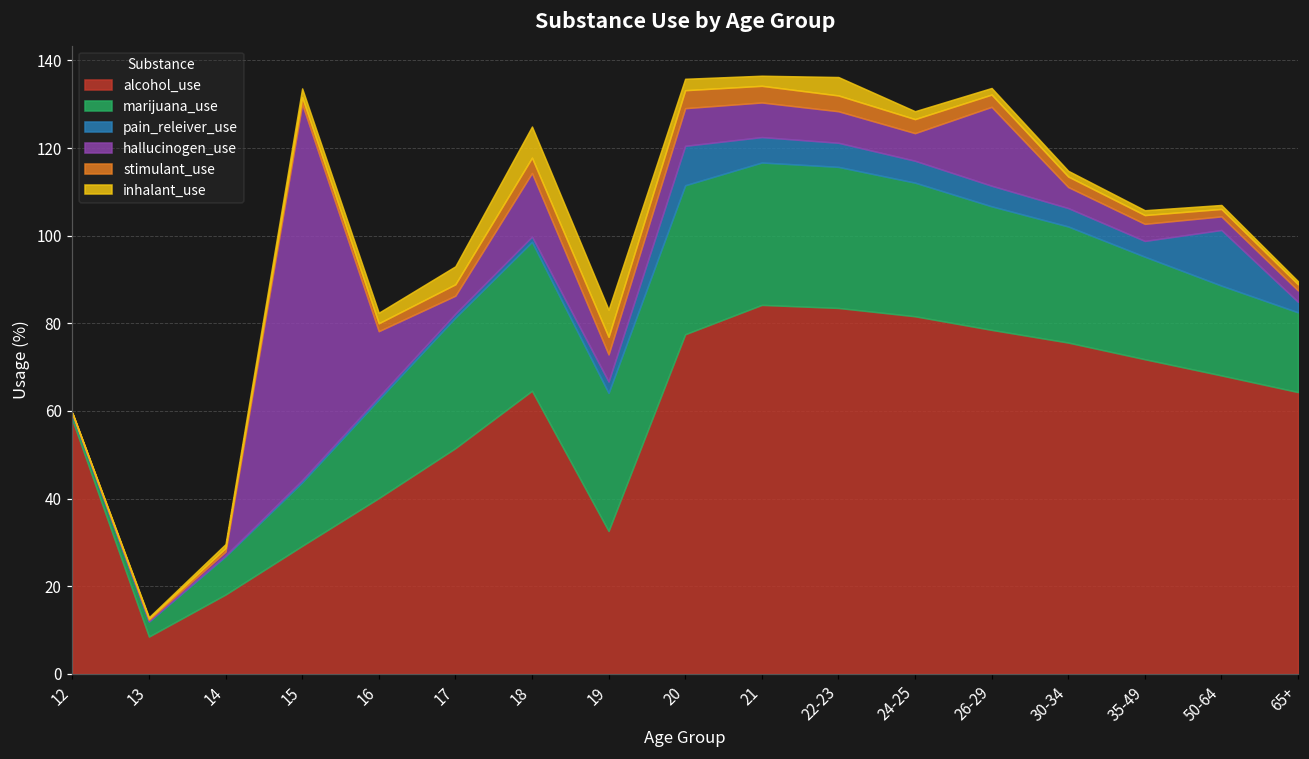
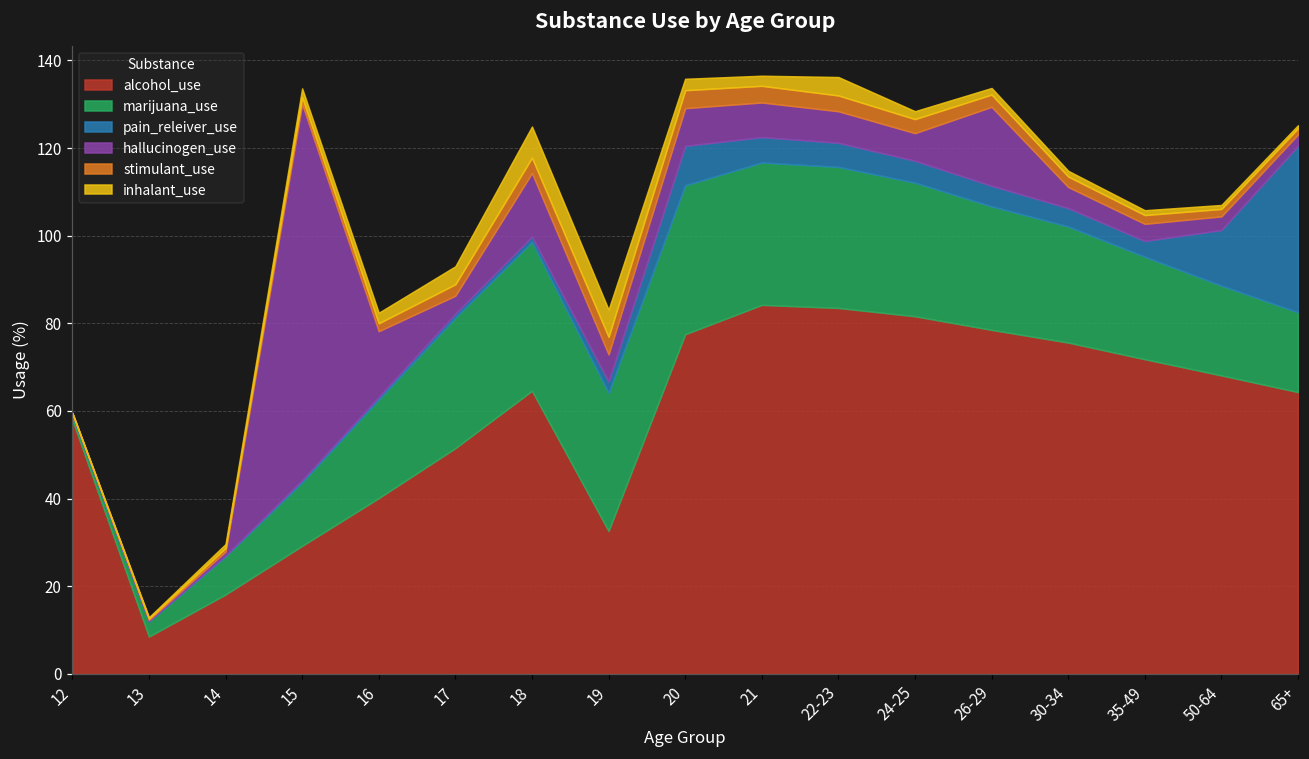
  {
    "alcohol_use": {
      "12": 58,
      "13": 9,
      "14": 18,
      "15": 29,
      "16": 40,
      "17": 52,
      "18": 65,
      "19": 33,
      "20": 78,
      "21": 84,
      "22-23": 84,
      "24-25": 82,
      "26-29": 79,
      "30-34": 76,
      "35-49": 72,
      "50-64": 68,
      "65+": 64
    },
    "marijuana_use": {
      "17": 30,
      "18": 34,
      "19": 31,
      "20": 34,
      "21": 33,
      "22-23": 32,
      "24-25": 31,
      "26-29": 28,
      "30-34": 27,
      "35-49": 23,
      "50-64": 21,
      "65+": 18
    },
    "pain_releiver_use": {
      "17": 1,
      "18": 1,
      "19": 3,
      "20": 9,
      "21": 6,
      "22-23": 6,
      "24-25": 5,
      "26-29": 5,
      "30-34": 4,
      "35-49": 4,
      "50-64": 13,
-     "65+": 2
+     "65+": 38
    },
    "hallucinogen_use": {
      "14": 1,
      "15": 86,
      "16": 15,
      "17": 4,
      "18": 15,
      "19": 6,
      "20": 9,
      "21": 8,
      "22-23": 7,
      "24-25": 6,
      "26-29": 18,
      "30-34": 5,
      "35-49": 4,
      "50-64": 3,
      "65+": 3
    },
    "stimulant_use": {
      "14": 1,
      "15": 2,
      "16": 2,
      "17": 3,
      "18": 4,
      "19": 4,
      "20": 4,
      "21": 4,
      "22-23": 4,
      "24-25": 3,
      "26-29": 3,
      "30-34": 2,
      "35-49": 2,
      "50-64": 2,
      "65+": 1
    },
    "inhalant_use": {
      "14": 1,
      "15": 2,
      "16": 2,
      "17": 4,
      "18": 7,
      "19": 6,
      "20": 3,
      "21": 2,
      "22-23": 4,
      "24-25": 2,
      "26-29": 2,
      "30-34": 1,
      "35-49": 1,
      "50-64": 1,
      "65+": 1
    }
  }
